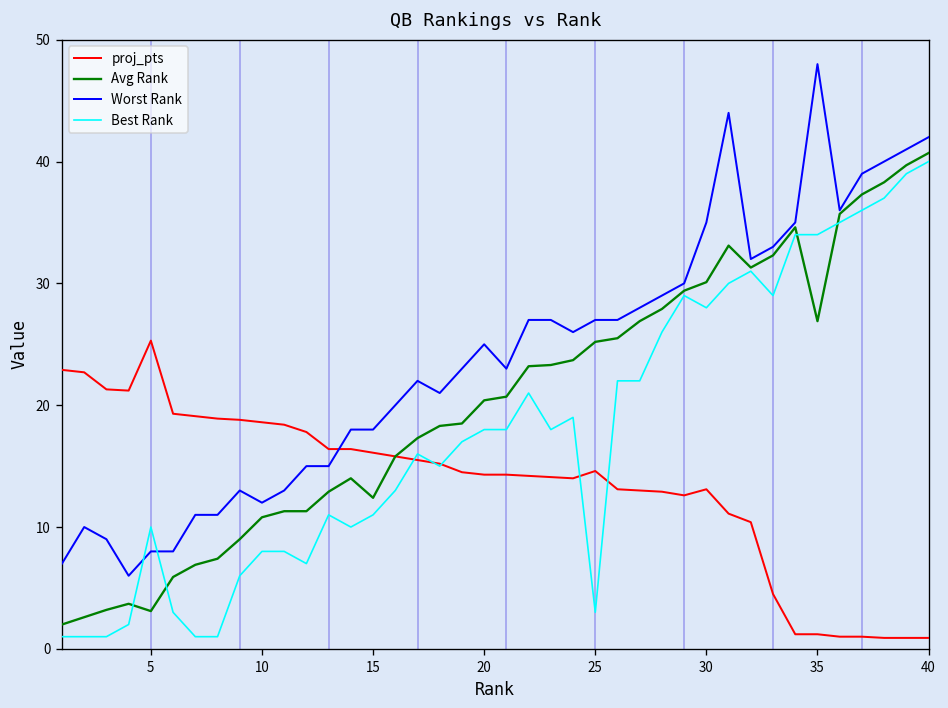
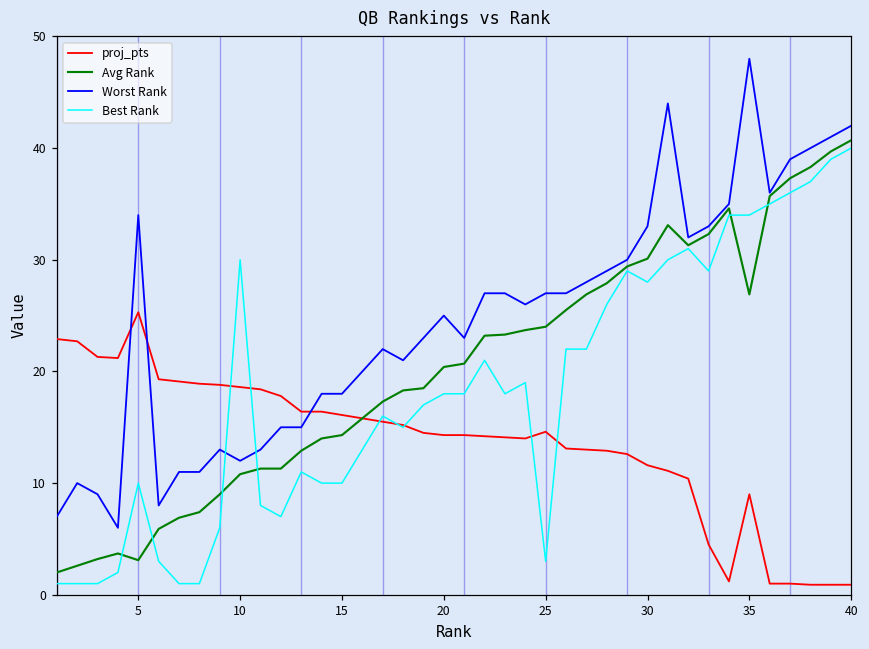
  {
    "proj_pts": {
      "5": 25.3,
      "10": 18.6,
      "15": 16.1,
      "20": 14.3,
      "25": 14.6,
-     "30": 13.1,
-     "35": 1.2,
+     "30": 11.6,
+     "35": 9.0,
      "40": 0.9
    },
    "Avg Rank": {
      "5": 3.1,
      "10": 10.8,
-     "15": 12.4,
+     "15": 14.3,
      "20": 20.4,
-     "25": 25.2,
+     "25": 24.0,
      "30": 30.1,
      "35": 26.9,
      "40": 40.7
    },
    "Worst Rank": {
-     "5": 8,
+     "5": 34,
      "10": 12,
      "15": 18,
      "20": 25,
      "25": 27,
-     "30": 35,
+     "30": 33,
      "35": 48,
      "40": 42
    },
    "Best Rank": {
      "5": 10,
-     "10": 8,
-     "15": 11,
+     "10": 30,
+     "15": 10,
      "20": 18,
      "25": 3,
      "30": 28,
      "35": 34,
      "40": 40
    }
  }
